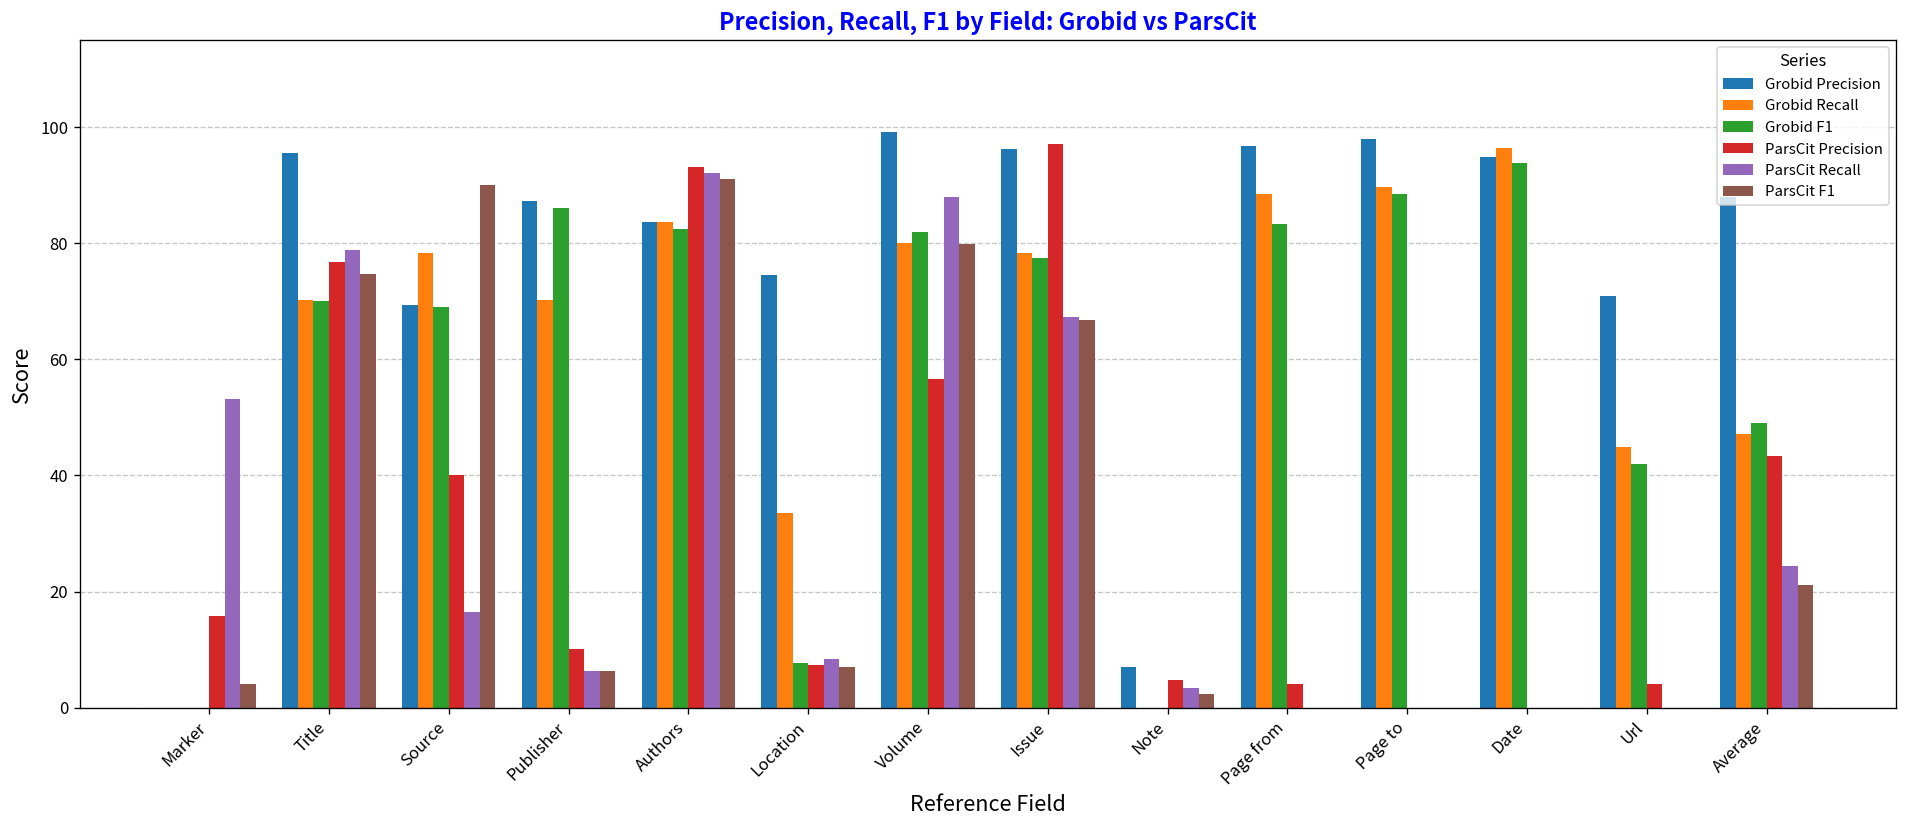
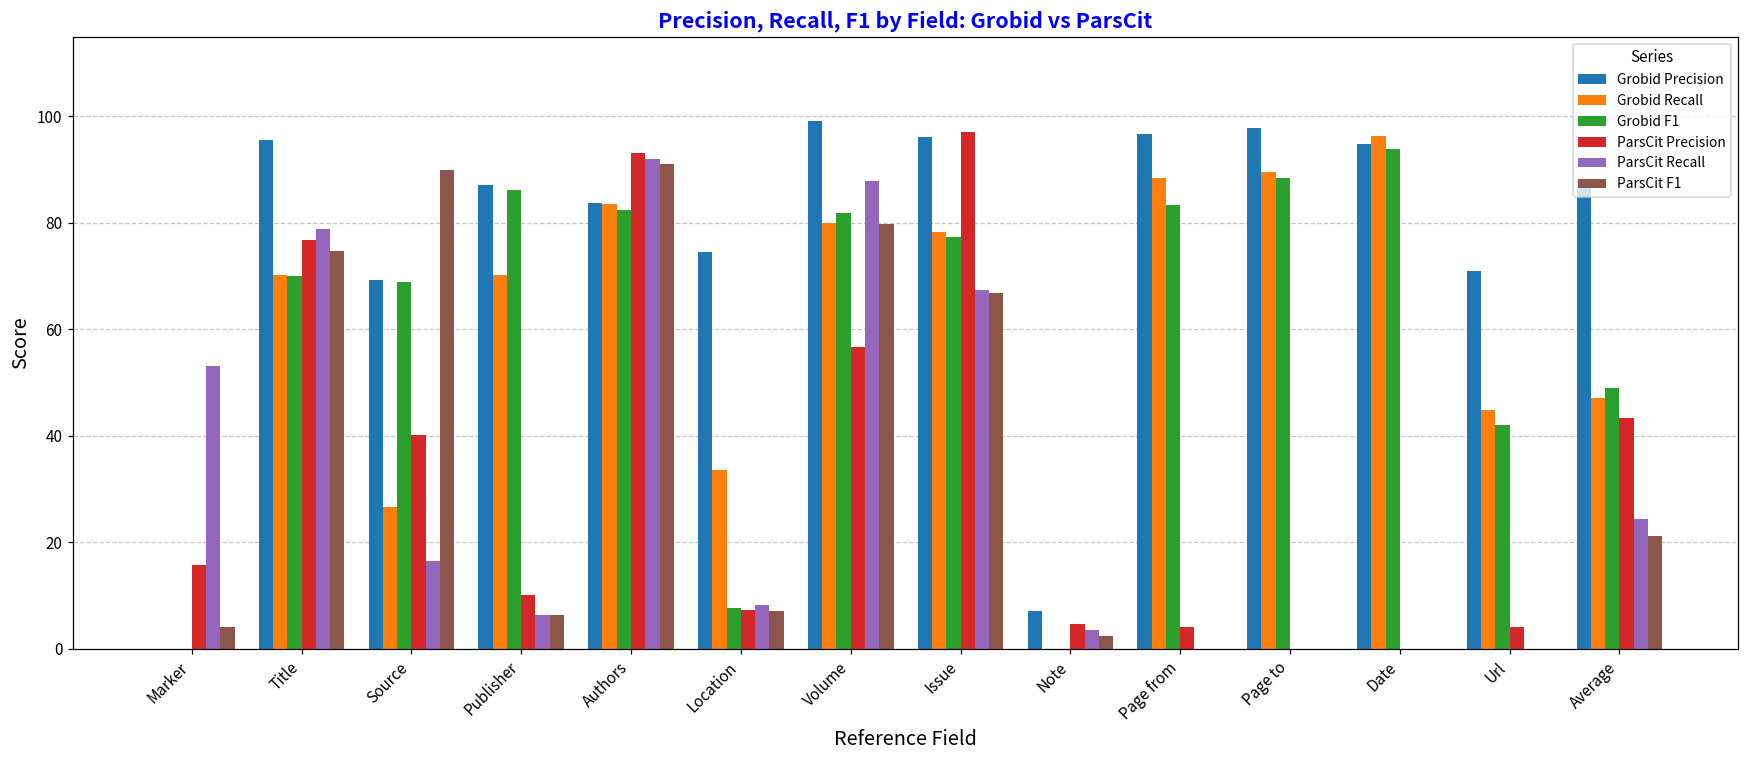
  {
    "Grobid Precision": {
      "Marker": 0,
      "Title": 96,
      "Source": 69,
      "Publisher": 87,
      "Authors": 84,
      "Location": 74,
      "Volume": 99,
      "Issue": 96,
      "Note": 7,
      "Page from": 97,
      "Page to": 98,
      "Date": 95,
      "Url": 71
    },
    "Grobid Recall": {
      "Marker": 0,
      "Title": 70,
-     "Source": 78,
+     "Source": 27,
      "Publisher": 70,
      "Authors": 84,
      "Location": 34,
      "Volume": 80,
      "Issue": 78,
      "Note": 0,
      "Page from": 88,
      "Page to": 90,
      "Date": 96,
      "Url": 45,
      "Average": 47
    },
    "Grobid F1": {
      "Marker": 0,
      "Title": 70,
      "Source": 69,
      "Publisher": 86,
      "Authors": 82,
      "Location": 8,
      "Volume": 82,
      "Issue": 77,
      "Note": 0,
      "Page from": 83,
      "Page to": 88,
      "Date": 94,
      "Url": 42,
      "Average": 49
    },
    "ParsCit Precision": {
      "Marker": 16,
      "Title": 77,
      "Source": 40,
      "Publisher": 10,
      "Authors": 93,
      "Location": 7,
      "Volume": 57,
      "Issue": 97,
      "Note": 5,
      "Page from": 4,
      "Page to": 0,
      "Date": 0,
      "Url": 4,
      "Average": 43
    },
    "ParsCit Recall": {
      "Marker": 53,
      "Title": 79,
      "Source": 16,
      "Publisher": 6,
      "Authors": 92,
      "Location": 8,
      "Volume": 88,
      "Issue": 67,
      "Note": 3,
      "Page from": 0,
      "Page to": 0,
      "Date": 0,
      "Url": 0,
      "Average": 24
    },
    "ParsCit F1": {
      "Marker": 4,
      "Title": 75,
      "Source": 90,
      "Publisher": 6,
      "Authors": 91,
      "Location": 7,
      "Volume": 80,
      "Issue": 67,
      "Note": 2,
      "Page from": 0,
      "Page to": 0,
      "Date": 0,
      "Url": 0,
      "Average": 21
    }
  }
